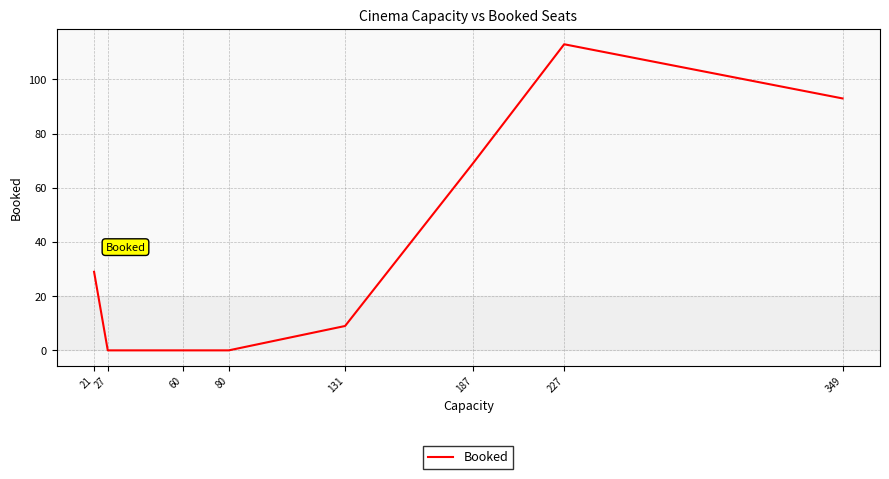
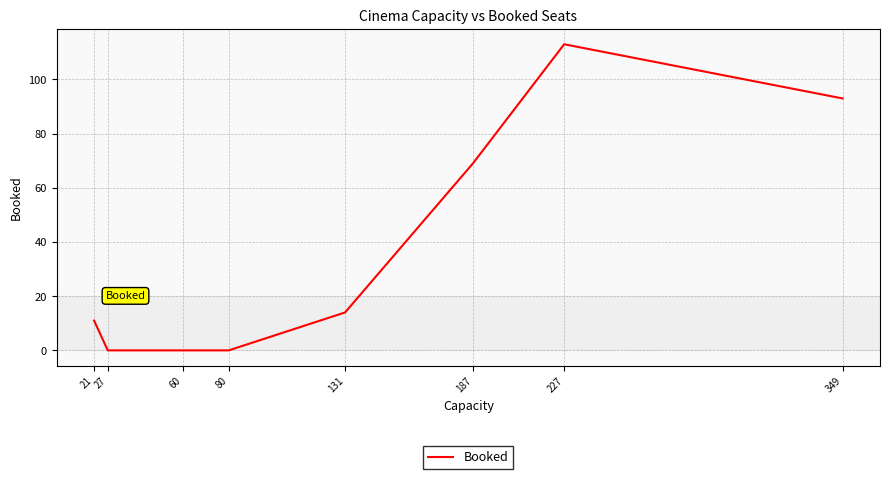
  {
-   "21": 29,
+   "21": 11,
    "27": 0,
    "60": 0,
    "80": 0,
-   "131": 9,
+   "131": 14,
    "187": 69,
    "227": 113,
    "349": 93
  }
